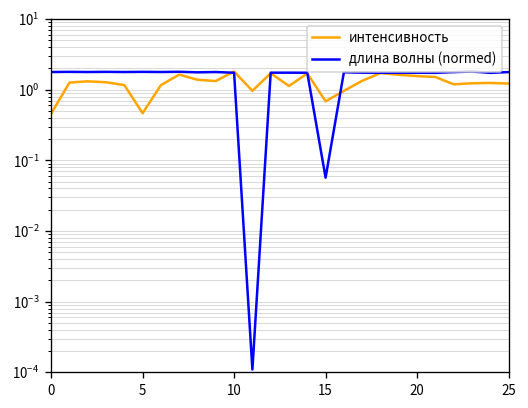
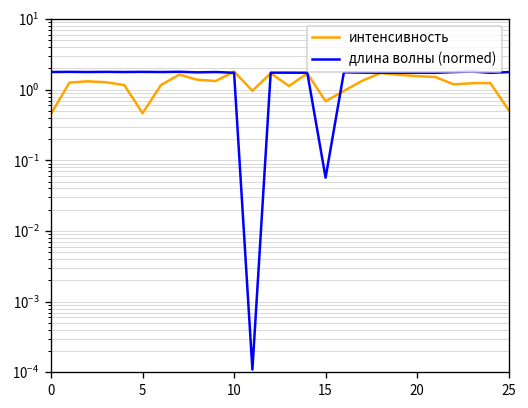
  {
    "интенсивность": {
      "0": 0.5,
      "5": 0.5,
      "15": 0.7,
      "20": 1.6,
-     "25": 1.2
+     "25": 0.5
    },
    "длина волны (normed)": {
      "0": 1.8,
      "5": 1.8,
      "15": 0.06,
      "20": 1.7,
      "25": 1.8
    }
  }
